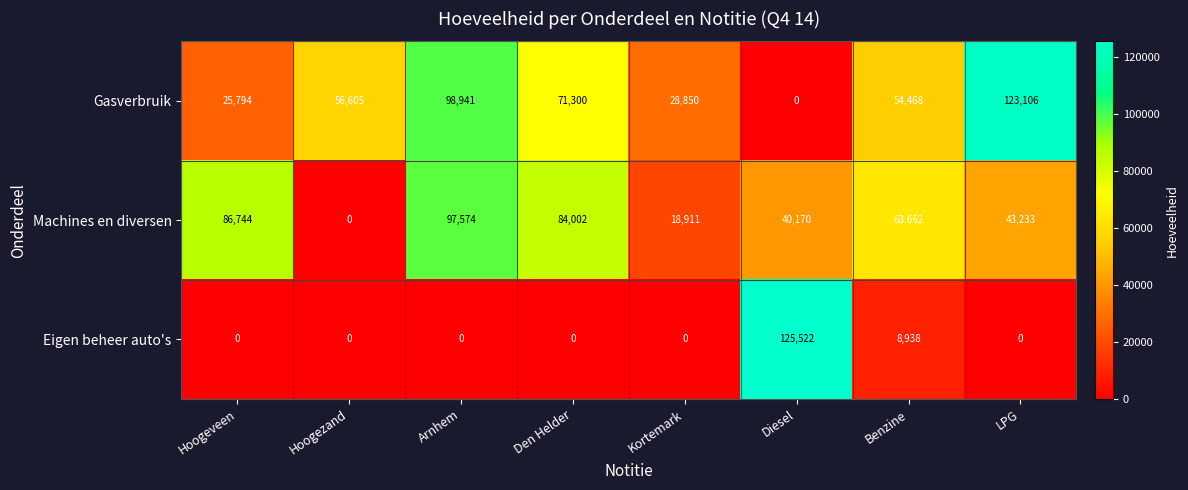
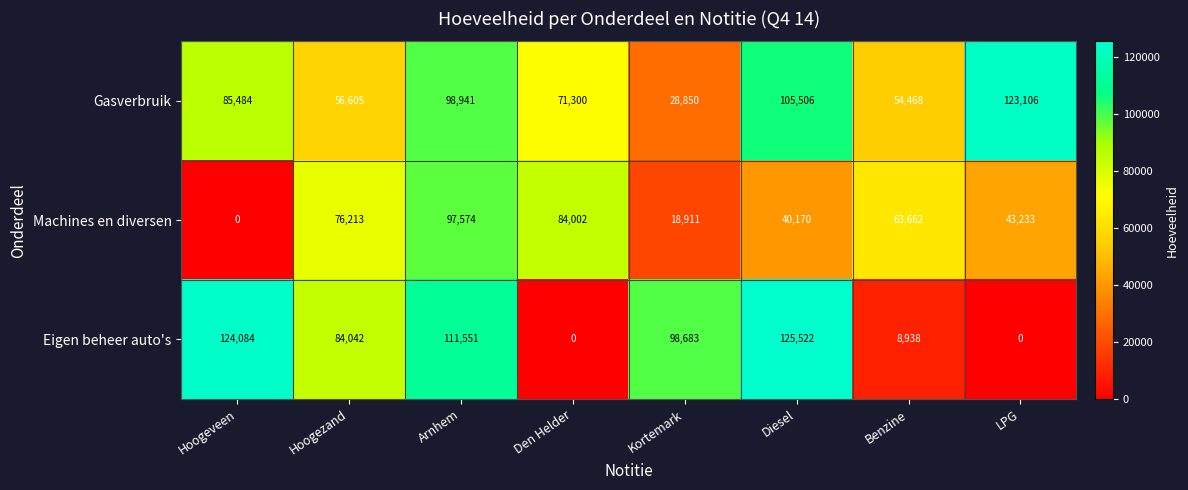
  {
    "Gasverbruik": {
-     "Hoogeveen": "25,794",
+     "Hoogeveen": "85,484",
      "Hoogezand": "56,605",
      "Arnhem": "98,941",
      "Den Helder": "71,300",
      "Kortemark": "28,850",
-     "Diesel": "0",
+     "Diesel": "105,506",
      "Benzine": "54,468",
      "LPG": "123,106"
    },
    "Machines en diversen": {
-     "Hoogeveen": "86,744",
-     "Hoogezand": "0",
+     "Hoogeveen": "0",
+     "Hoogezand": "76,213",
      "Arnhem": "97,574",
      "Den Helder": "84,002",
      "Kortemark": "18,911",
      "Diesel": "40,170",
      "Benzine": "63,662",
      "LPG": "43,233"
    },
    "Eigen beheer auto's": {
-     "Hoogeveen": "0",
-     "Hoogezand": "0",
-     "Arnhem": "0",
+     "Hoogeveen": "124,084",
+     "Hoogezand": "84,042",
+     "Arnhem": "111,551",
      "Den Helder": "0",
-     "Kortemark": "0",
+     "Kortemark": "98,683",
      "Diesel": "125,522",
      "Benzine": "8,938",
      "LPG": "0"
    }
  }
